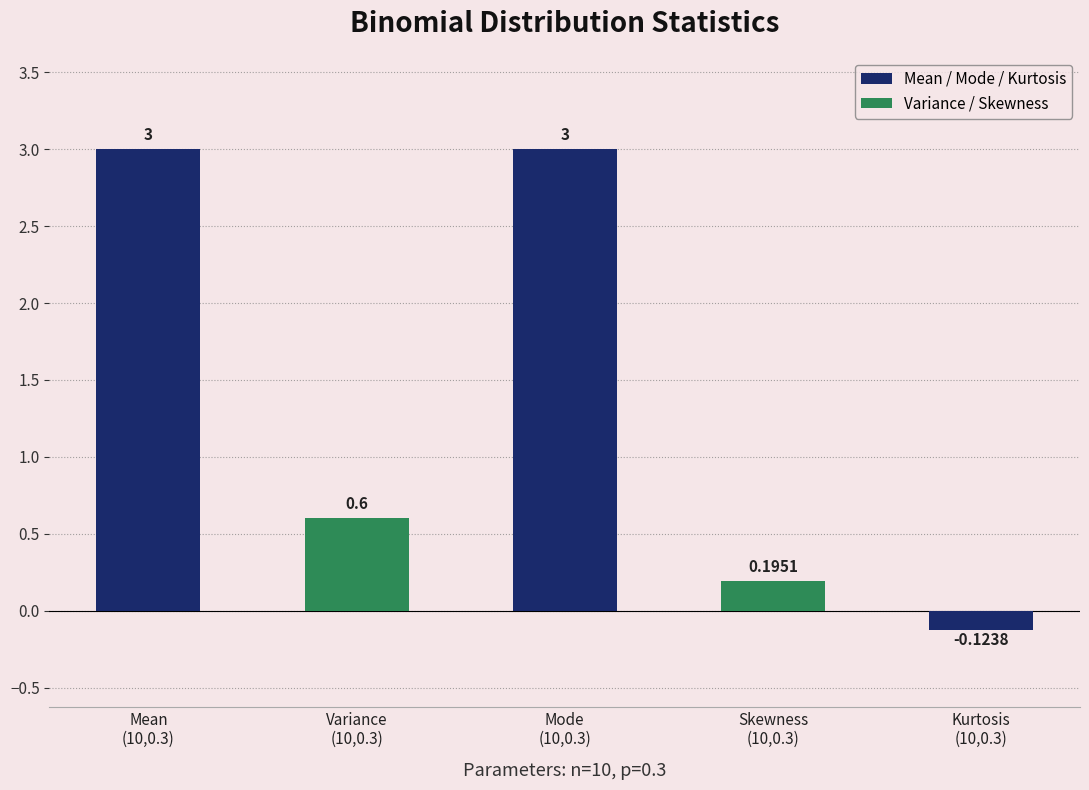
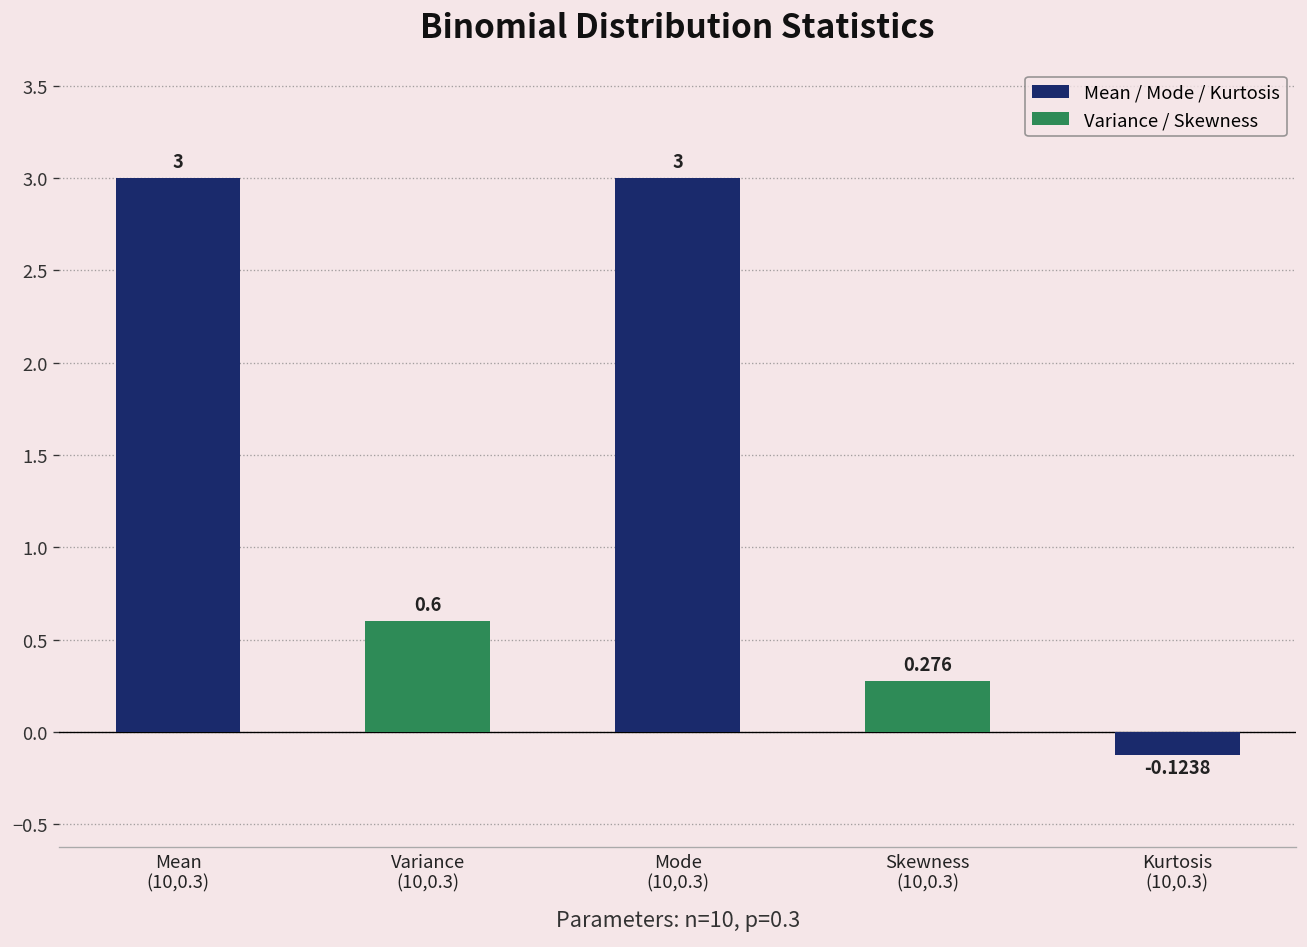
  {
    "Mean (10,0.3)": 3,
    "Variance (10,0.3)": 0.6,
    "Mode (10,0.3)": 3,
-   "Skewness (10,0.3)": 0.1951,
+   "Skewness (10,0.3)": 0.276,
    "Kurtosis (10,0.3)": -0.1238
  }
